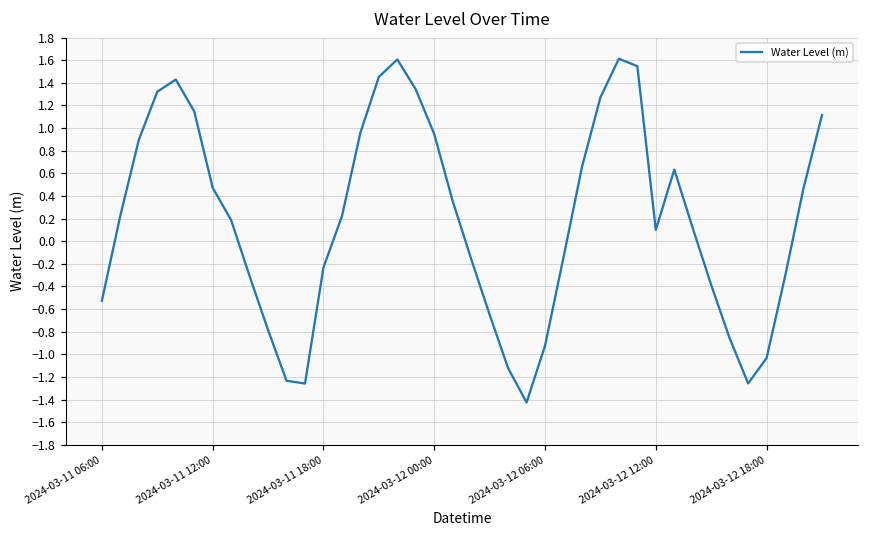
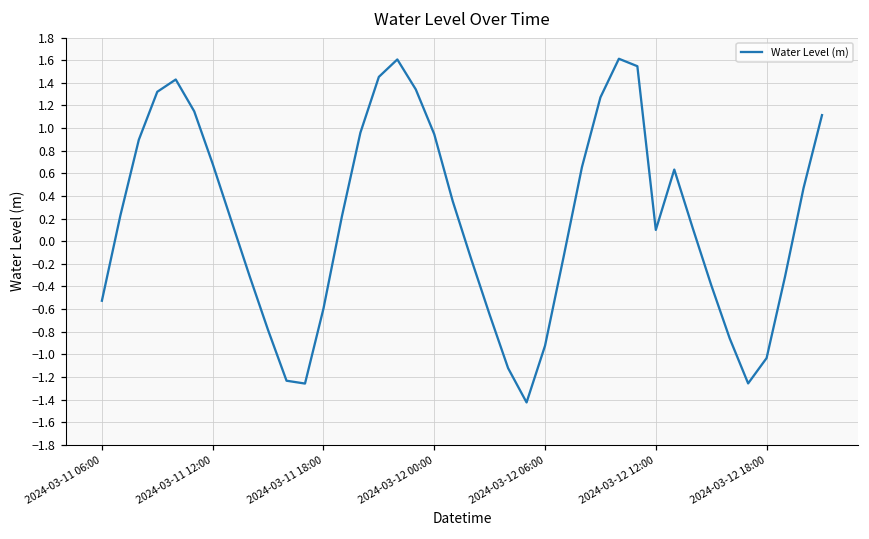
  {
    "2024-03-11 06:00": -0.53,
-   "2024-03-11 12:00": 0.47,
-   "2024-03-11 18:00": -0.23,
+   "2024-03-11 12:00": 0.68,
+   "2024-03-11 18:00": -0.60,
    "2024-03-12 00:00": 0.95,
    "2024-03-12 06:00": -0.92,
    "2024-03-12 12:00": 0.10,
    "2024-03-12 18:00": -1.03
  }
